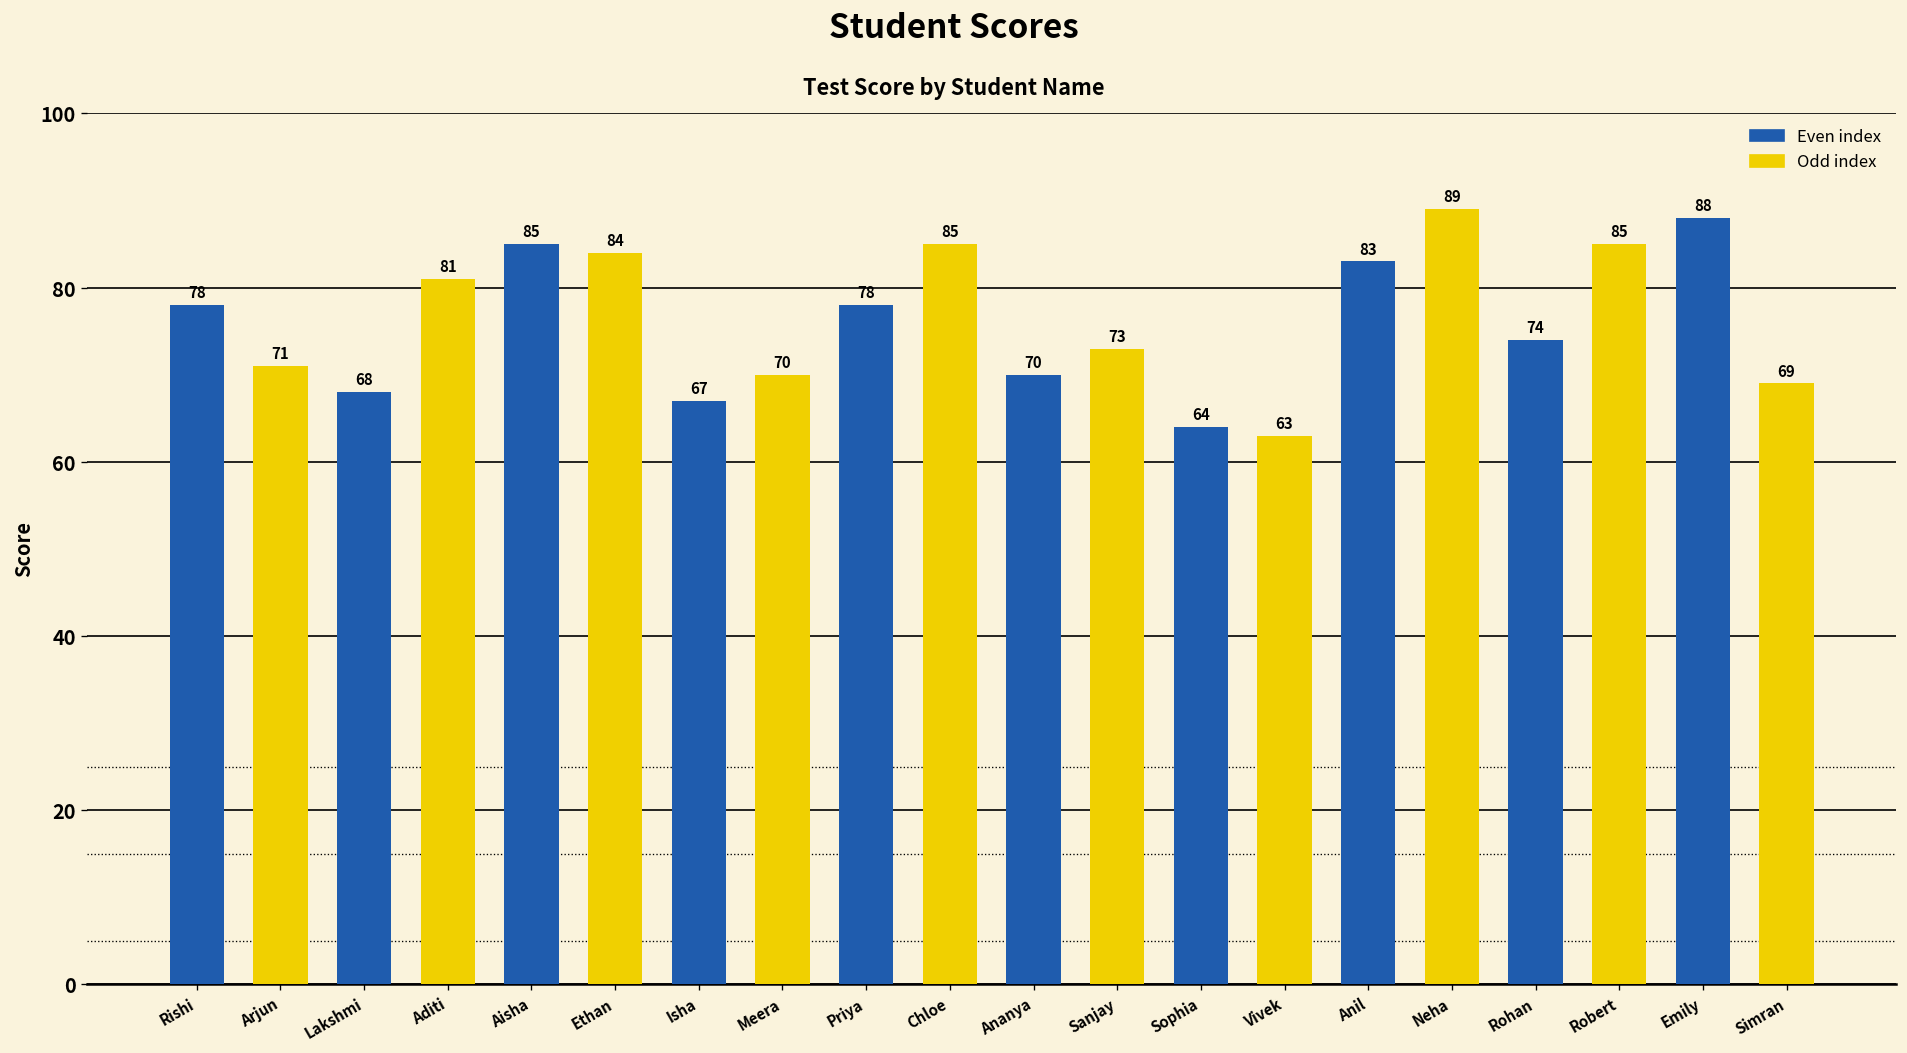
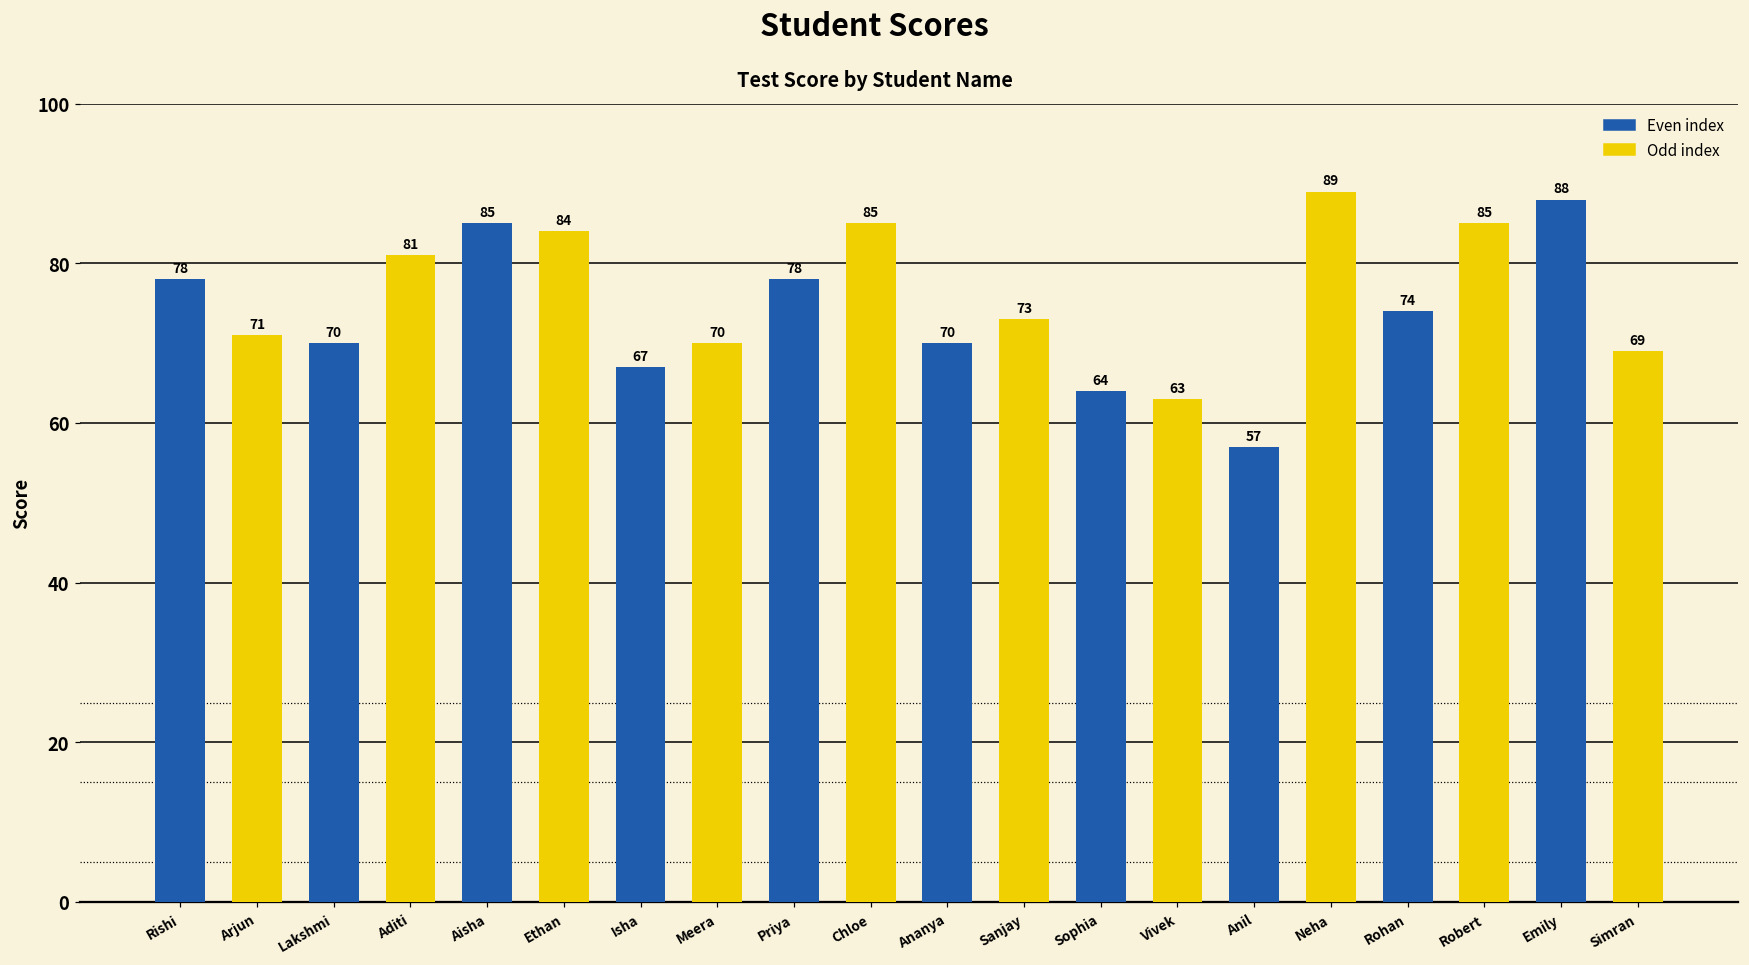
  {
    "Rishi": 78,
    "Arjun": 71,
-   "Lakshmi": 68,
+   "Lakshmi": 70,
    "Aditi": 81,
    "Aisha": 85,
    "Ethan": 84,
    "Isha": 67,
    "Meera": 70,
    "Priya": 78,
    "Chloe": 85,
    "Ananya": 70,
    "Sanjay": 73,
    "Sophia": 64,
    "Vivek": 63,
-   "Anil": 83,
+   "Anil": 57,
    "Neha": 89,
    "Rohan": 74,
    "Robert": 85,
    "Emily": 88,
    "Simran": 69
  }
